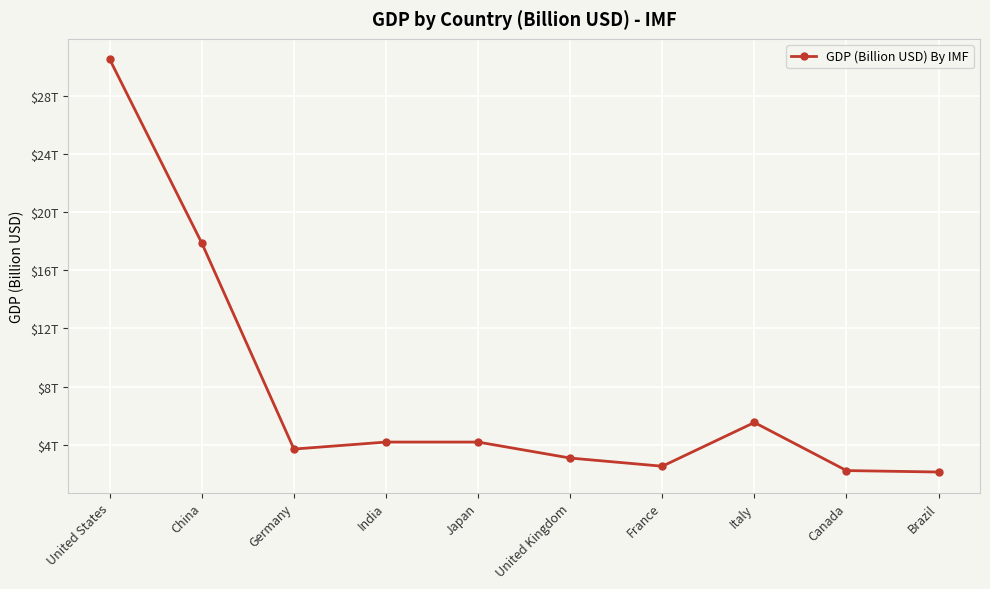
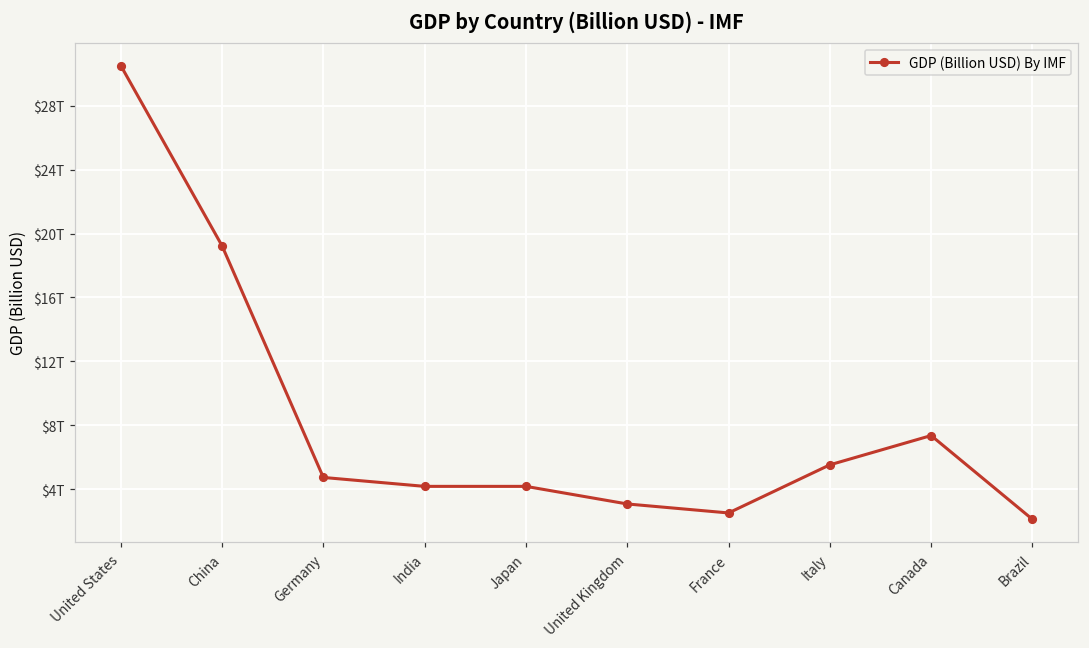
  {
    "United States": "$30.5T",
-   "China": "$17.9T",
-   "Germany": "$3.7T",
+   "China": "$19.2T",
+   "Germany": "$4.7T",
    "India": "$4.2T",
    "Japan": "$4.2T",
    "United Kingdom": "$3.1T",
    "France": "$2.5T",
    "Italy": "$5.5T",
-   "Canada": "$2.2T",
+   "Canada": "$7.4T",
    "Brazil": "$2.1T"
  }
